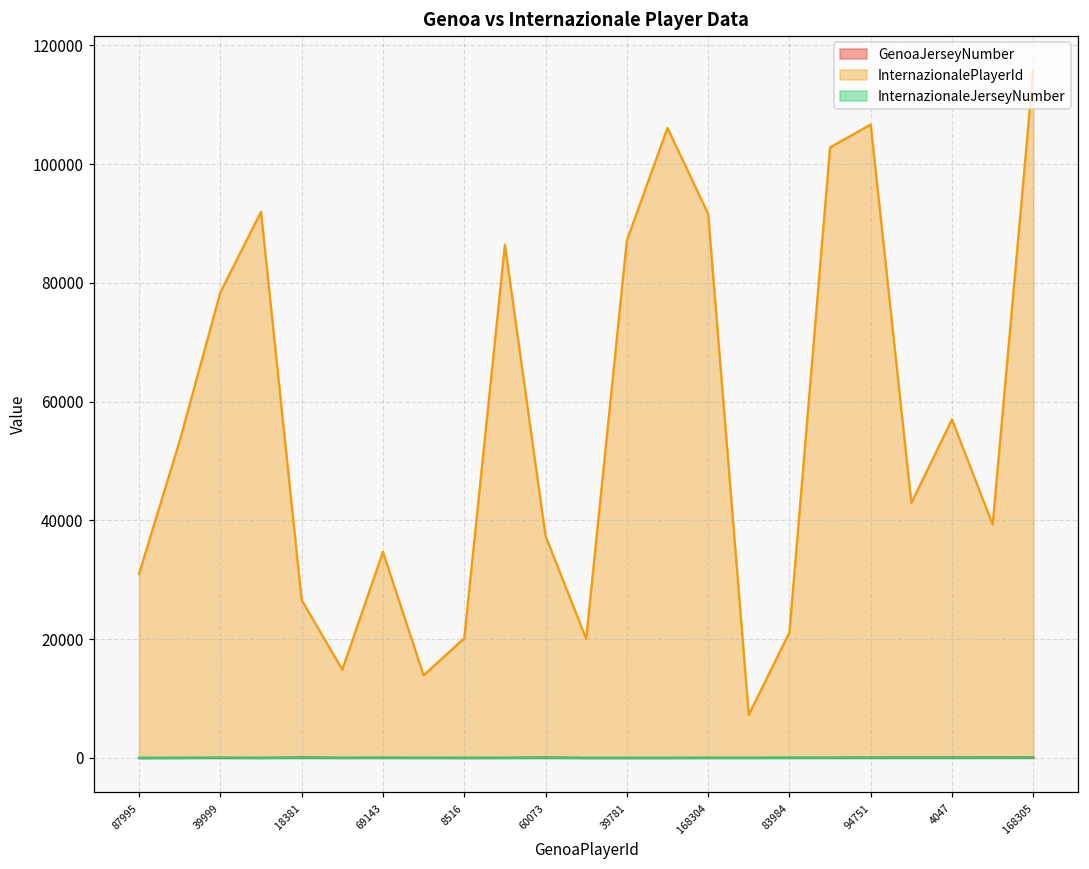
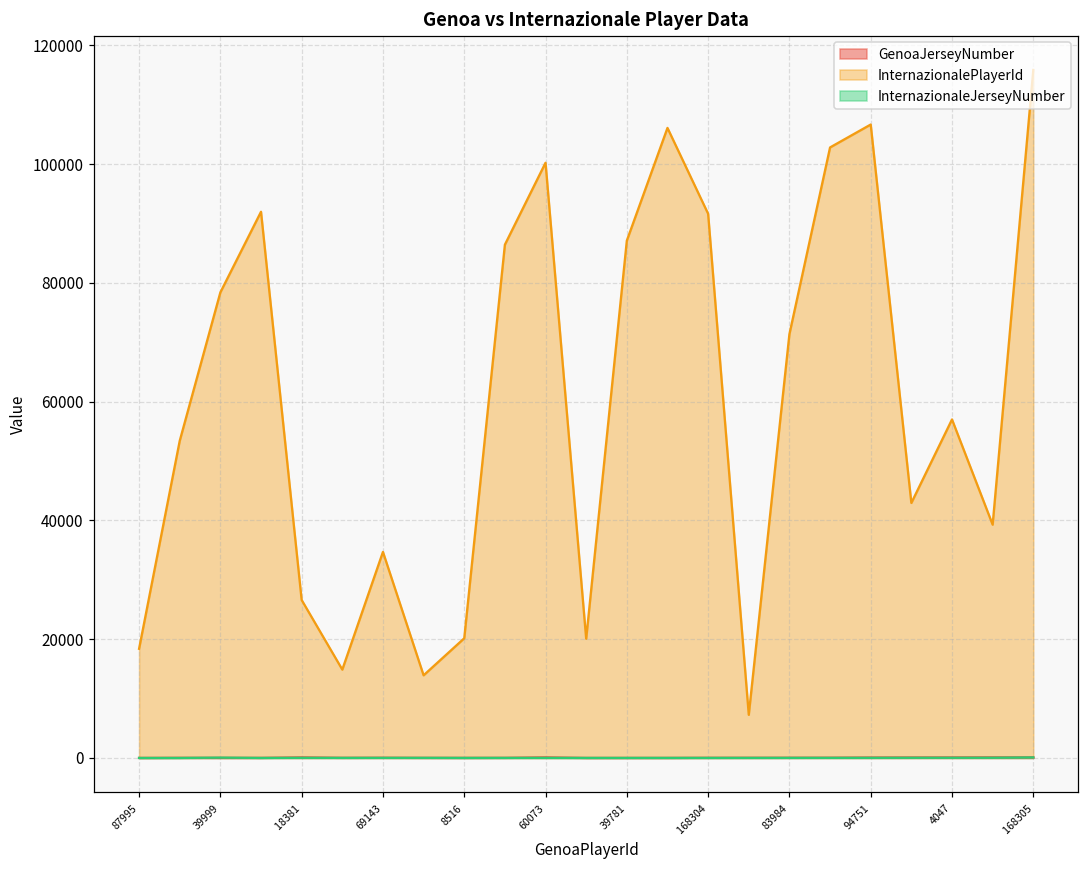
  {
    "InternazionalePlayerId": {
-     "87995": 31000,
+     "87995": 18000,
      "39999": 78000,
      "18381": 27000,
      "69143": 35000,
      "8516": 20000,
-     "60073": 37000,
+     "60073": 100000,
      "39781": 87000,
      "168304": 92000,
-     "83984": 21000,
+     "83984": 71000,
      "94751": 107000,
      "4047": 57000
    }
  }
